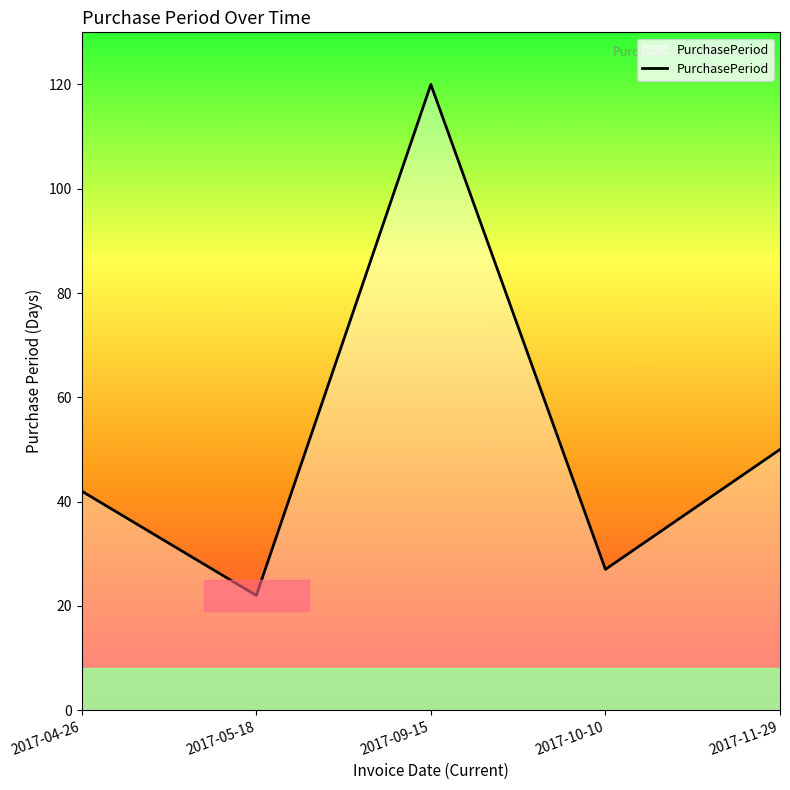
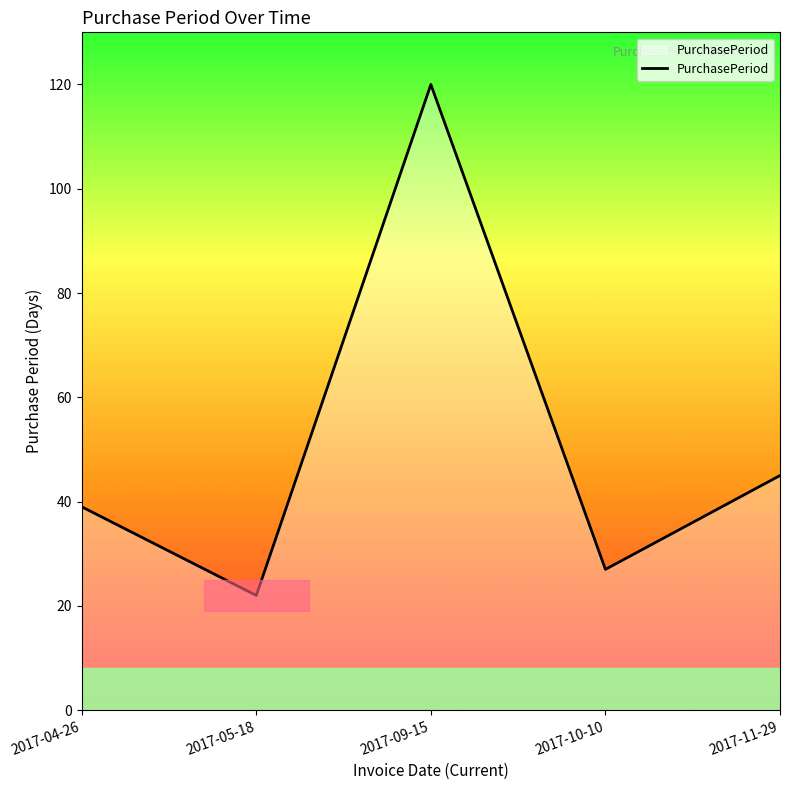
  {
-   "2017-04-26": 42,
+   "2017-04-26": 39,
    "2017-09-15": 120,
    "2017-10-10": 27,
-   "2017-11-29": 50
+   "2017-11-29": 45
  }
